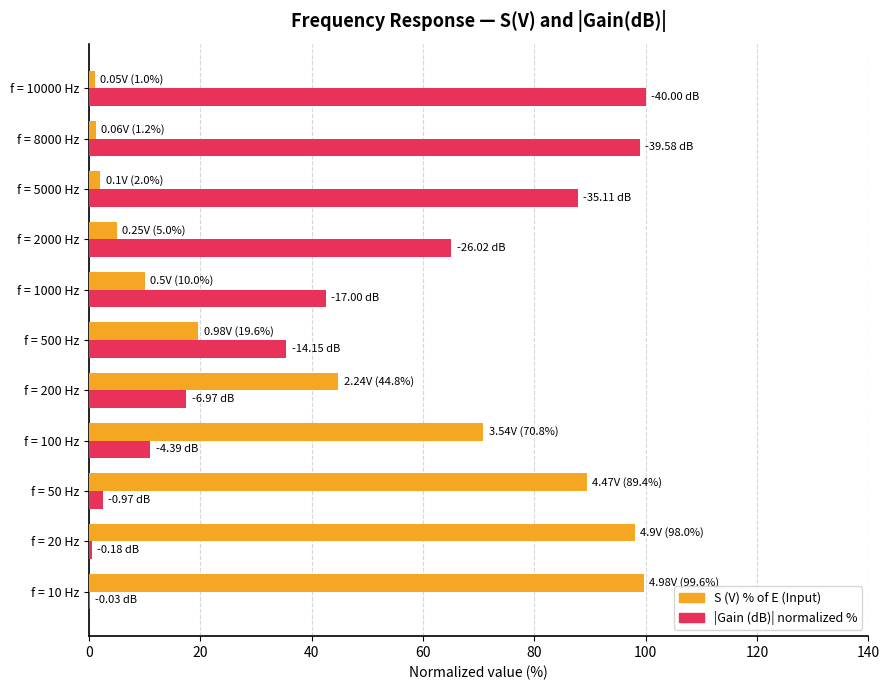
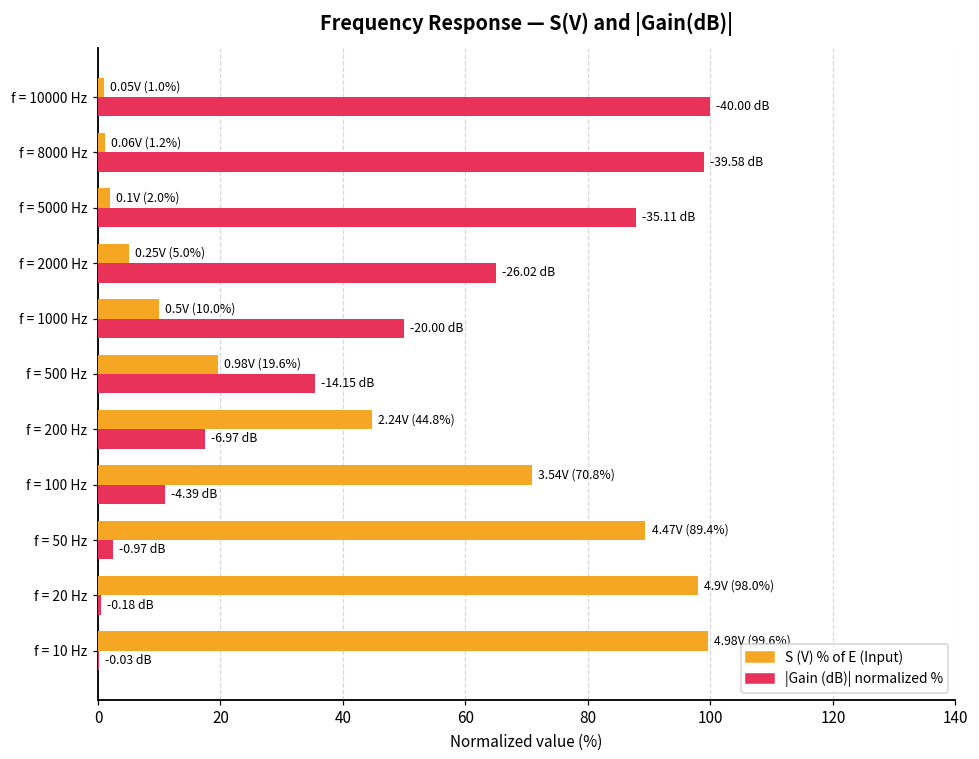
  {
    "|Gain (dB)| normalized %": {
-     "f = 1000 Hz": -17.00
+     "f = 1000 Hz": -20.00
    }
  }
